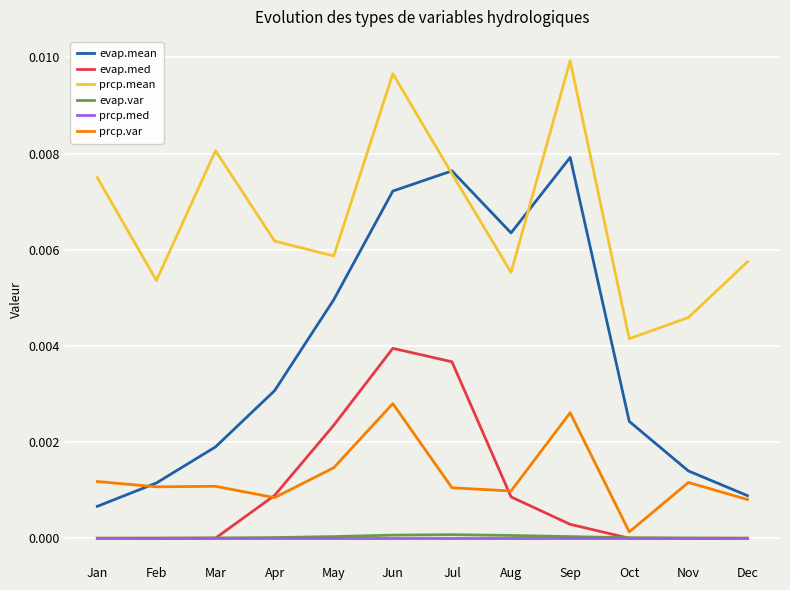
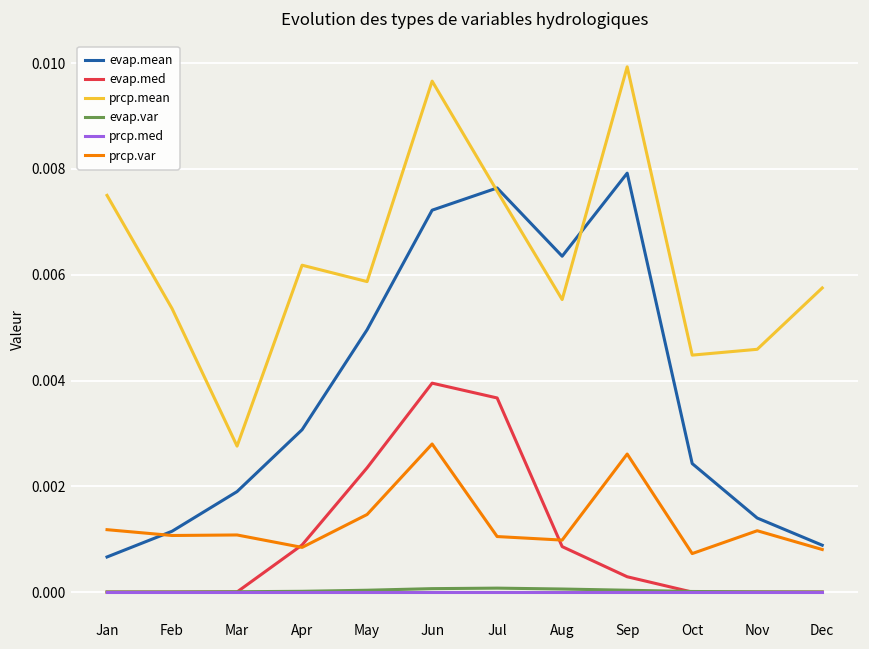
  {
    "evap.mean": {
      "Jan": 0.0007,
      "Feb": 0.0012,
      "Mar": 0.0019,
      "Apr": 0.0031,
      "May": 0.0050,
      "Jun": 0.0072,
      "Jul": 0.0076,
      "Aug": 0.0064,
      "Sep": 0.0079,
      "Oct": 0.0024,
      "Nov": 0.0014,
      "Dec": 0.0009
    },
    "evap.med": {
      "May": 0.0024,
      "Jun": 0.0040,
      "Jul": 0.0037,
      "Aug": 0.0009,
      "Sep": 0.0003
    },
    "prcp.mean": {
      "Jan": 0.0075,
      "Feb": 0.0054,
-     "Mar": 0.0081,
+     "Mar": 0.0028,
      "Apr": 0.0062,
      "May": 0.0059,
      "Jun": 0.0097,
      "Jul": 0.0076,
      "Aug": 0.0055,
      "Sep": 0.0099,
-     "Oct": 0.0042,
+     "Oct": 0.0045,
      "Nov": 0.0046,
      "Dec": 0.0058
    },
    "evap.var": {
      "Jun": 0.0001,
      "Jul": 0.0001,
      "Aug": 0.0001
    },
    "prcp.med": {
      "Jun": 0.0000,
      "Jul": 0.0000,
      "Aug": 0.0000
    },
    "prcp.var": {
      "Jan": 0.0012,
      "Feb": 0.0011,
      "Mar": 0.0011,
      "May": 0.0015,
      "Jun": 0.0028,
      "Jul": 0.0011,
      "Aug": 0.0010,
      "Sep": 0.0026,
-     "Oct": 0.0001,
+     "Oct": 0.0007,
      "Nov": 0.0012,
      "Dec": 0.0008
    }
  }
